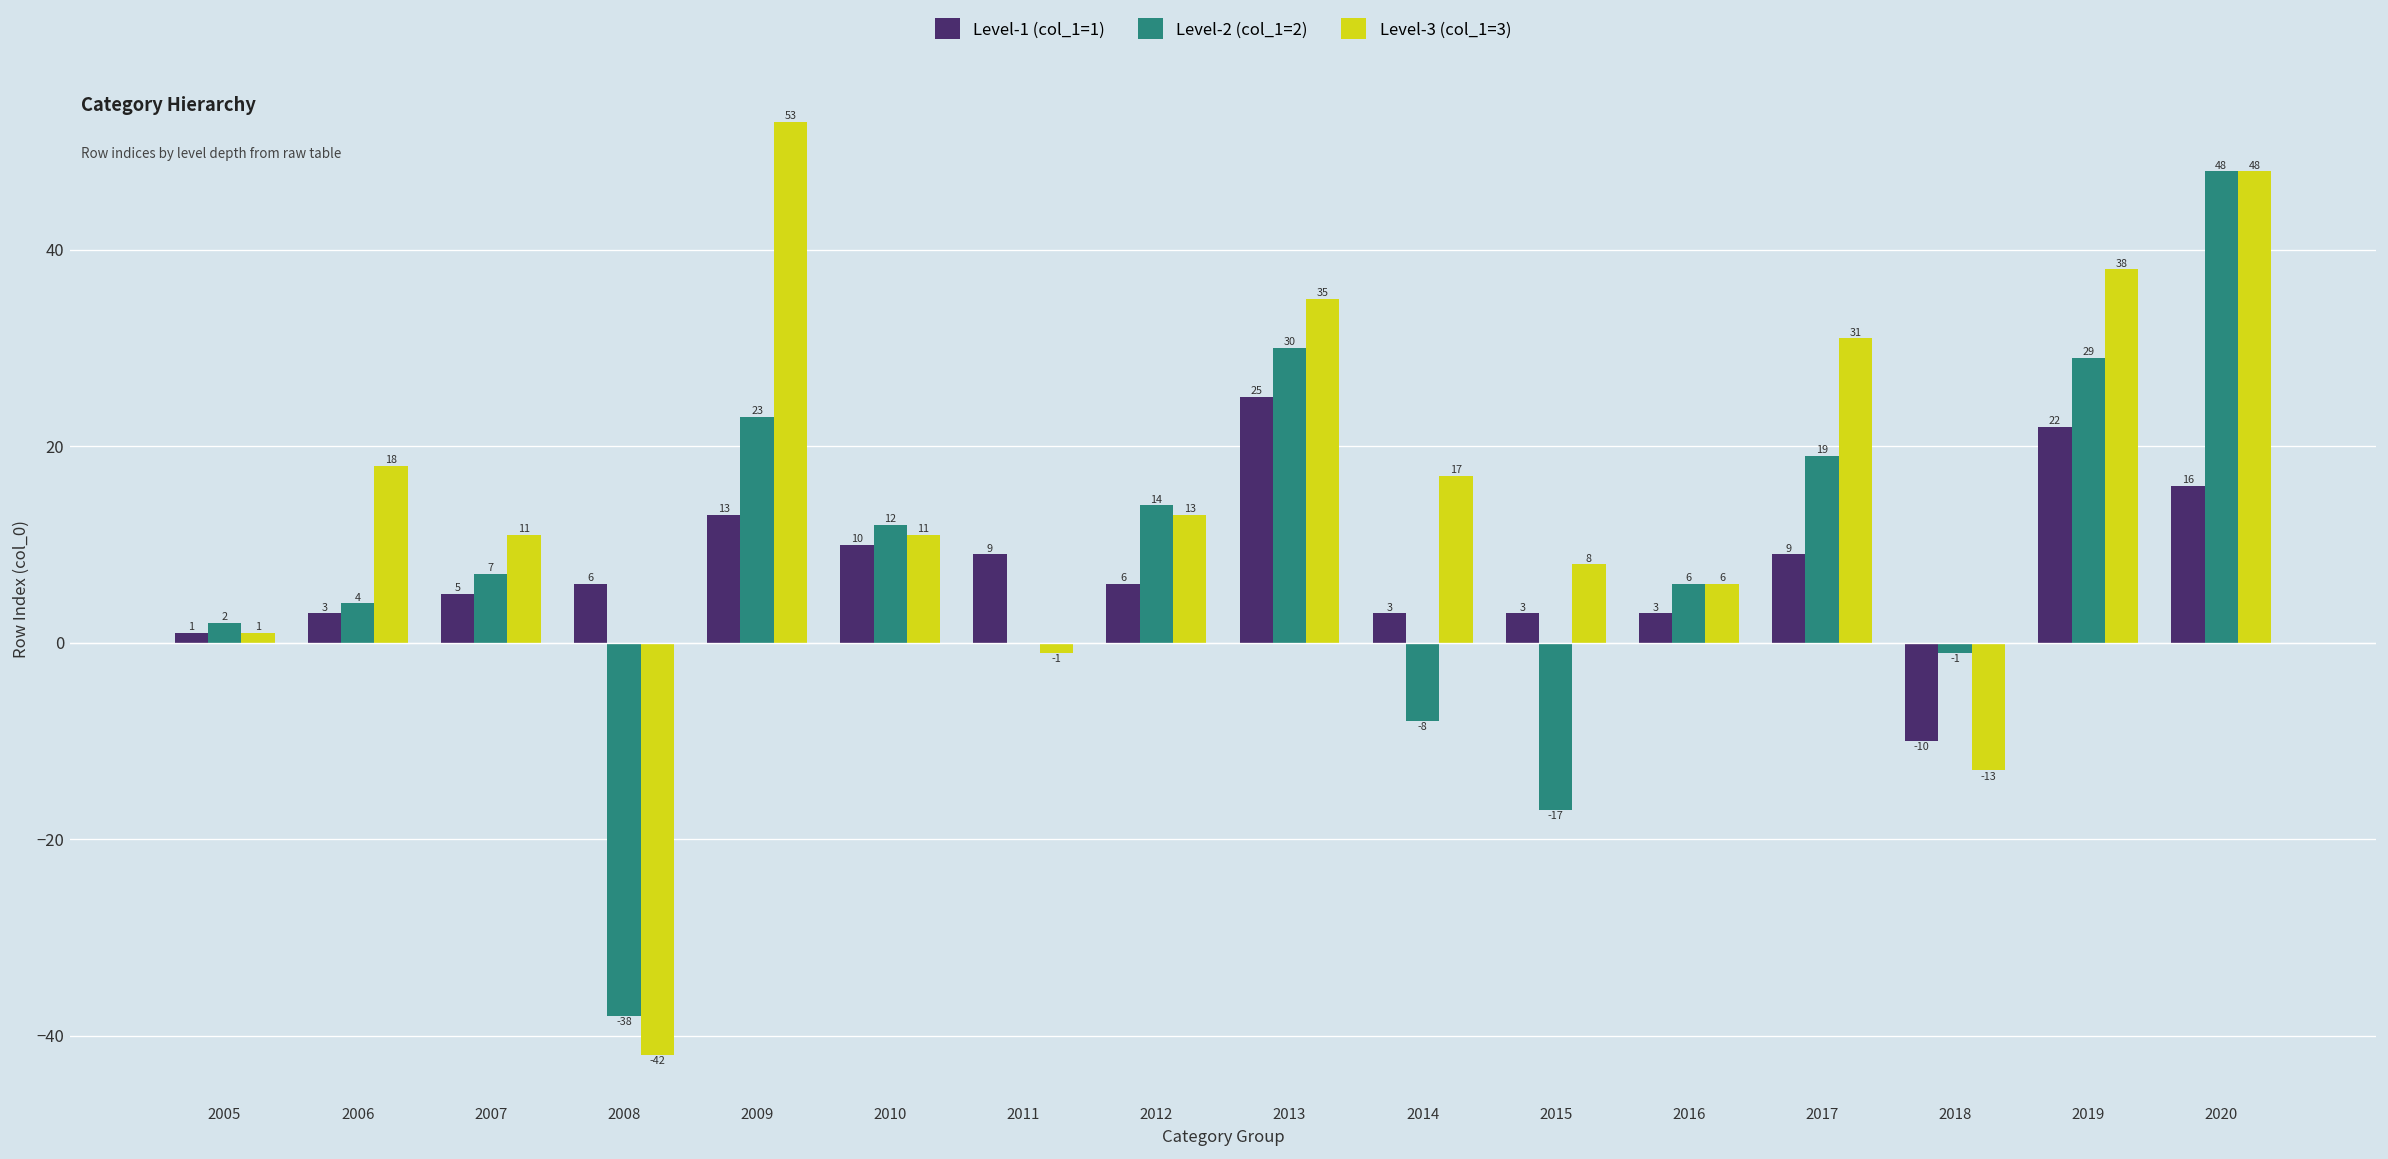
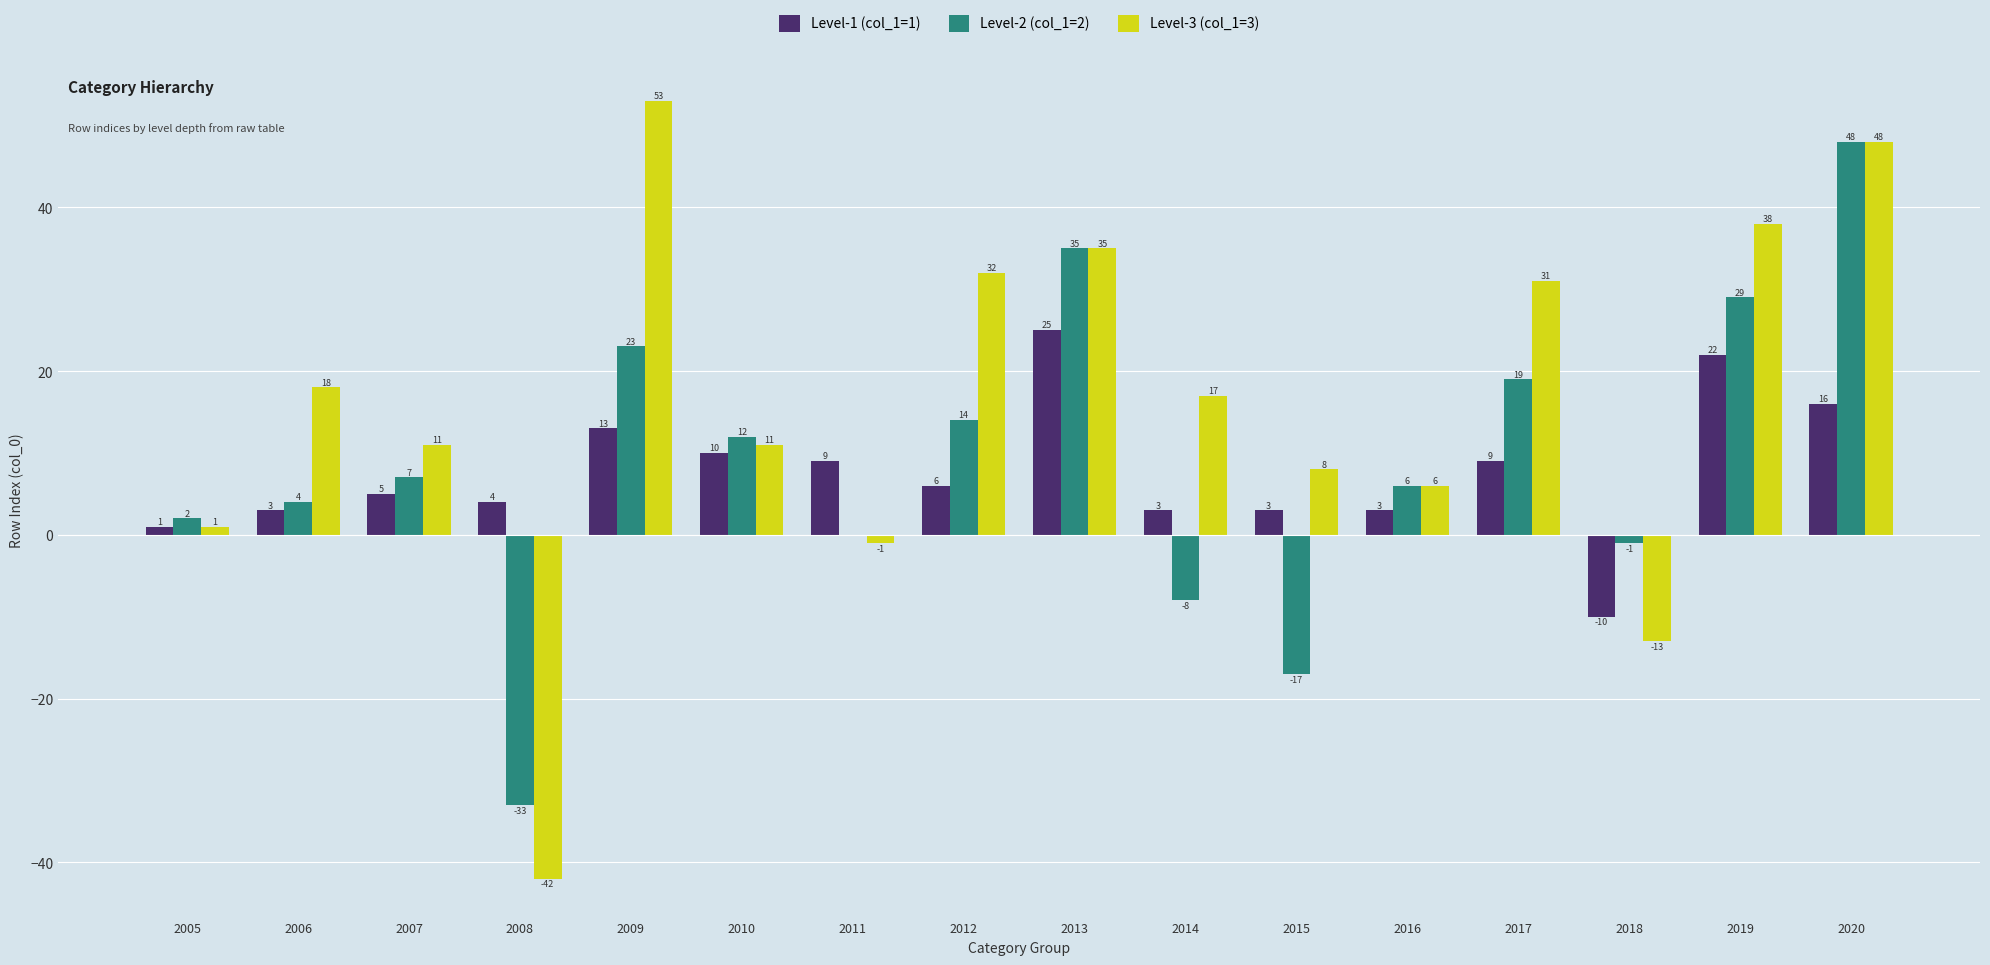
  {
    "Level-1 (col_1=1)": {
      "2005": 1,
      "2006": 3,
      "2007": 5,
-     "2008": 6,
+     "2008": 4,
      "2009": 13,
      "2010": 10,
      "2011": 9,
      "2012": 6,
      "2013": 25,
      "2014": 3,
      "2015": 3,
      "2016": 3,
      "2017": 9,
      "2018": -10,
      "2019": 22,
      "2020": 16
    },
    "Level-2 (col_1=2)": {
      "2005": 2,
      "2006": 4,
      "2007": 7,
-     "2008": -38,
+     "2008": -33,
      "2009": 23,
      "2010": 12,
      "2012": 14,
-     "2013": 30,
+     "2013": 35,
      "2014": -8,
      "2015": -17,
      "2016": 6,
      "2017": 19,
      "2018": -1,
      "2019": 29,
      "2020": 48
    },
    "Level-3 (col_1=3)": {
      "2005": 1,
      "2006": 18,
      "2007": 11,
      "2008": -42,
      "2009": 53,
      "2010": 11,
      "2011": -1,
-     "2012": 13,
+     "2012": 32,
      "2013": 35,
      "2014": 17,
      "2015": 8,
      "2016": 6,
      "2017": 31,
      "2018": -13,
      "2019": 38,
      "2020": 48
    }
  }
